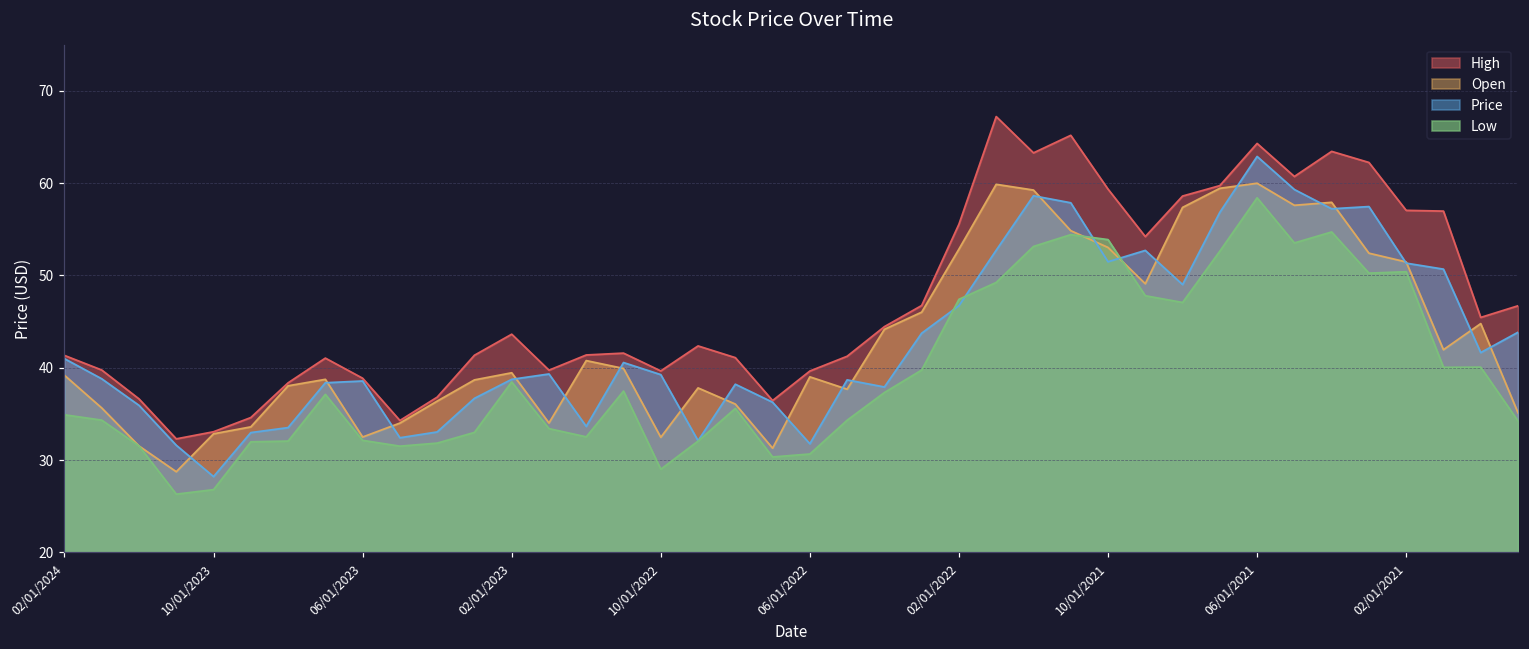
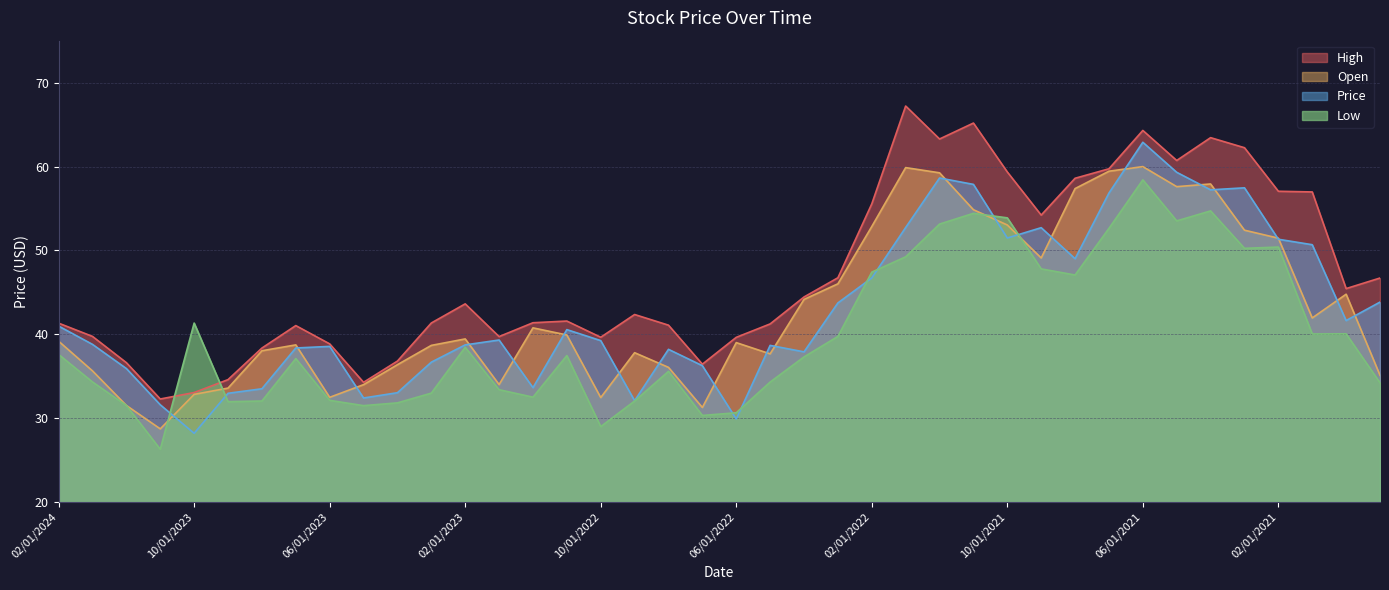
  {
    "Price": {
      "02/01/2024": 41,
      "10/01/2023": 28,
      "10/01/2022": 39,
-     "06/01/2022": 32,
+     "06/01/2022": 30,
      "02/01/2022": 47,
      "10/01/2021": 51,
      "06/01/2021": 63
    },
    "Low": {
-     "02/01/2024": 35,
-     "10/01/2023": 27,
+     "02/01/2024": 38,
+     "10/01/2023": 41,
      "06/01/2023": 32,
      "10/01/2022": 29,
      "06/01/2022": 31,
      "02/01/2022": 47,
      "10/01/2021": 54,
      "06/01/2021": 58,
      "02/01/2021": 50
    }
  }
